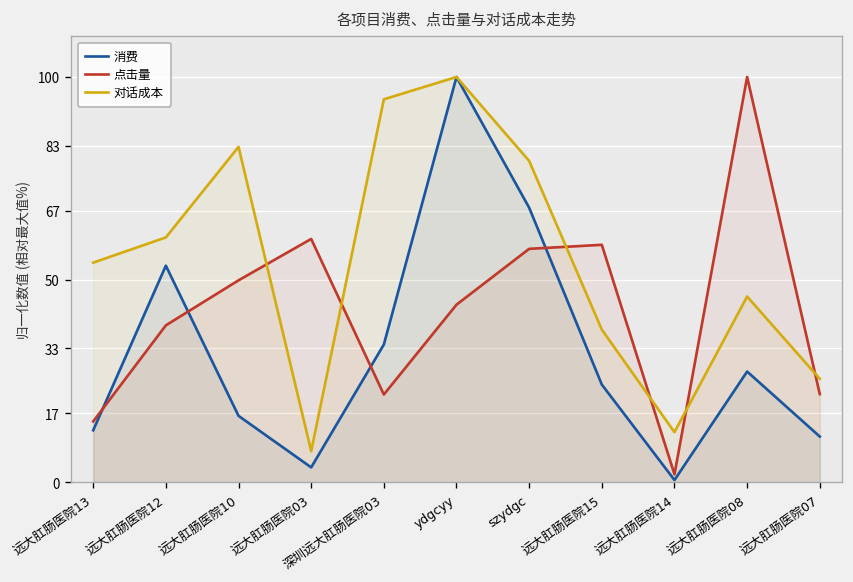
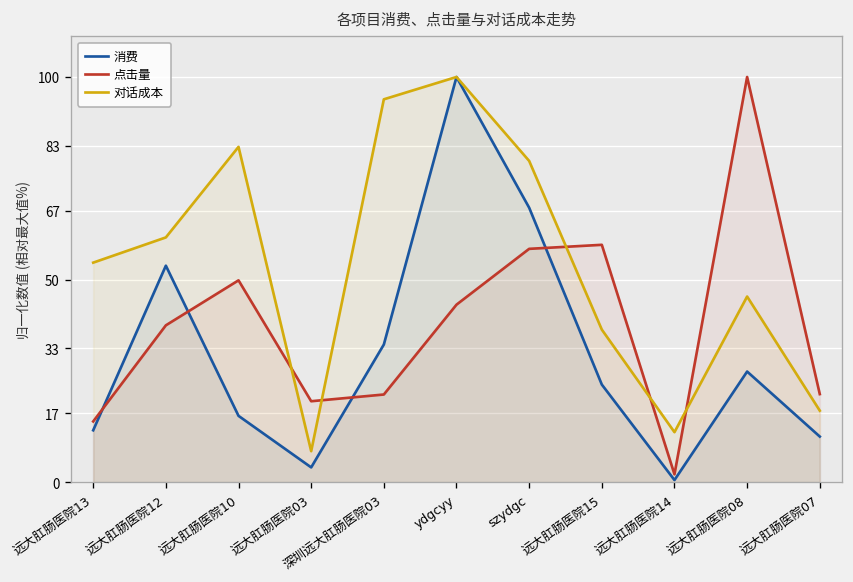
  {
    "消费": {
      "远大肛肠医院13": 13,
      "远大肛肠医院12": 53,
      "远大肛肠医院10": 16,
      "远大肛肠医院03": 4,
      "深圳远大肛肠医院03": 34,
      "szydgc": 68,
      "远大肛肠医院15": 24,
      "远大肛肠医院14": 1,
      "远大肛肠医院08": 27,
      "远大肛肠医院07": 11
    },
    "点击量": {
      "远大肛肠医院13": 15,
      "远大肛肠医院12": 39,
      "远大肛肠医院10": 50,
-     "远大肛肠医院03": 60,
+     "远大肛肠医院03": 20,
      "深圳远大肛肠医院03": 22,
      "ydgcyy": 44,
      "szydgc": 58,
      "远大肛肠医院15": 59,
      "远大肛肠医院14": 2,
      "远大肛肠医院08": 100,
      "远大肛肠医院07": 22
    },
    "对话成本": {
      "远大肛肠医院13": 54,
      "远大肛肠医院12": 60,
      "远大肛肠医院10": 83,
      "远大肛肠医院03": 8,
      "深圳远大肛肠医院03": 94,
      "szydgc": 79,
      "远大肛肠医院15": 38,
      "远大肛肠医院14": 12,
      "远大肛肠医院08": 46,
-     "远大肛肠医院07": 26
+     "远大肛肠医院07": 18
    }
  }
